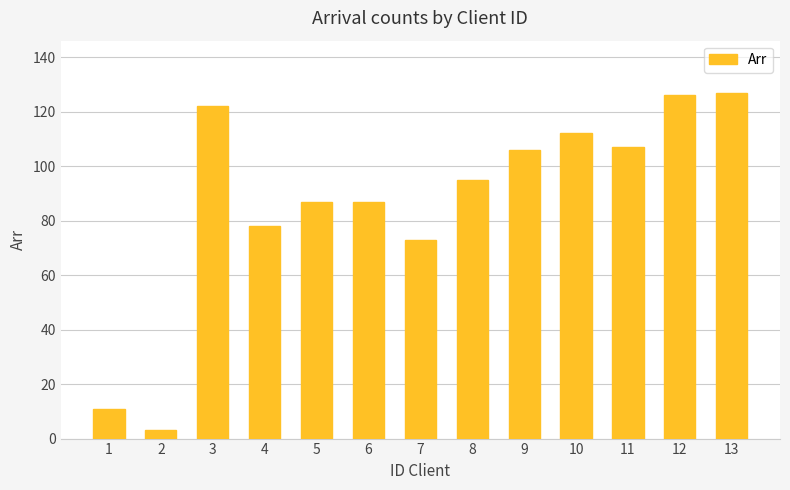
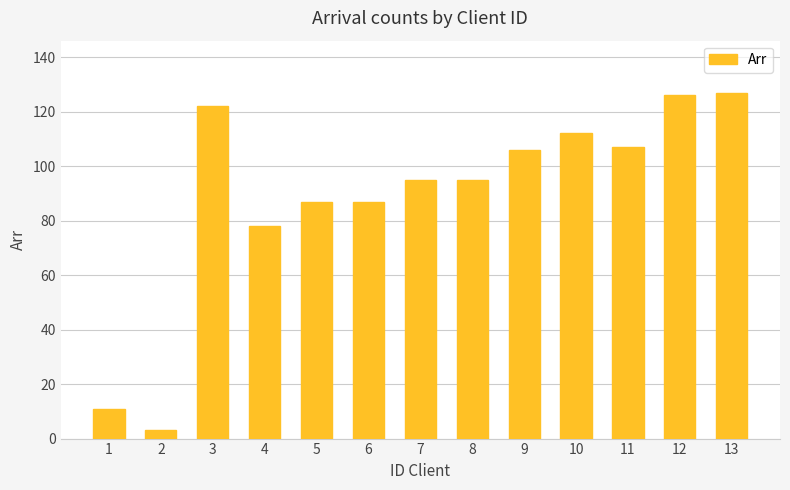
  {
    "1": 11,
    "2": 3,
    "3": 122,
    "4": 78,
    "5": 87,
    "6": 87,
-   "7": 73,
+   "7": 95,
    "8": 95,
    "9": 106,
    "10": 112,
    "11": 107,
    "12": 126,
    "13": 127
  }
